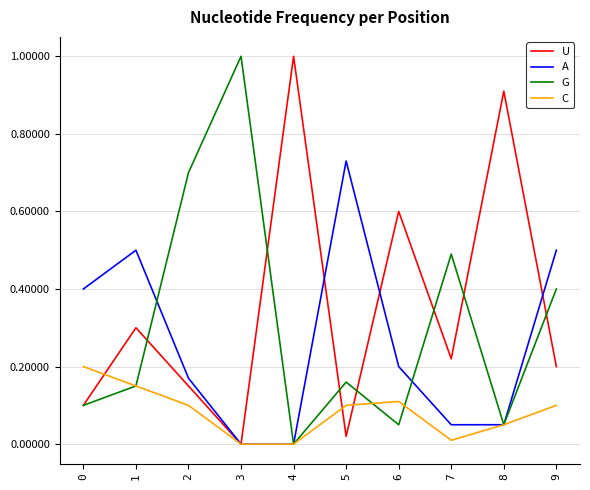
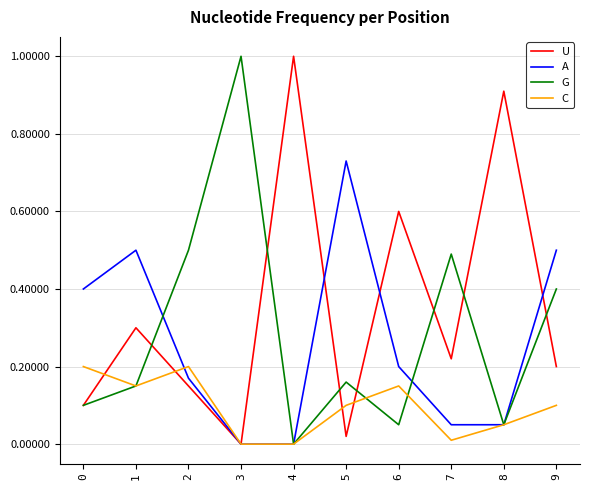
  {
    "U": {
      "1": 0.30,
      "2": 0.15,
      "4": 1.00,
      "5": 0.02,
      "6": 0.60,
      "7": 0.22,
      "8": 0.91,
      "9": 0.20
    },
    "A": {
      "0": 0.40,
      "1": 0.50,
      "2": 0.17,
      "5": 0.73,
      "6": 0.20,
      "7": 0.05,
      "9": 0.50
    },
    "G": {
-     "2": 0.7,
+     "2": 0.5,
      "3": 1.0,
      "5": 0.16,
      "6": 0.05,
      "7": 0.49,
      "9": 0.4
    },
    "C": {
      "0": 0.20,
-     "2": 0.1,
+     "2": 0.2,
      "5": 0.10,
-     "6": 0.11,
+     "6": 0.15,
      "7": 0.01,
      "9": 0.10
    }
  }
